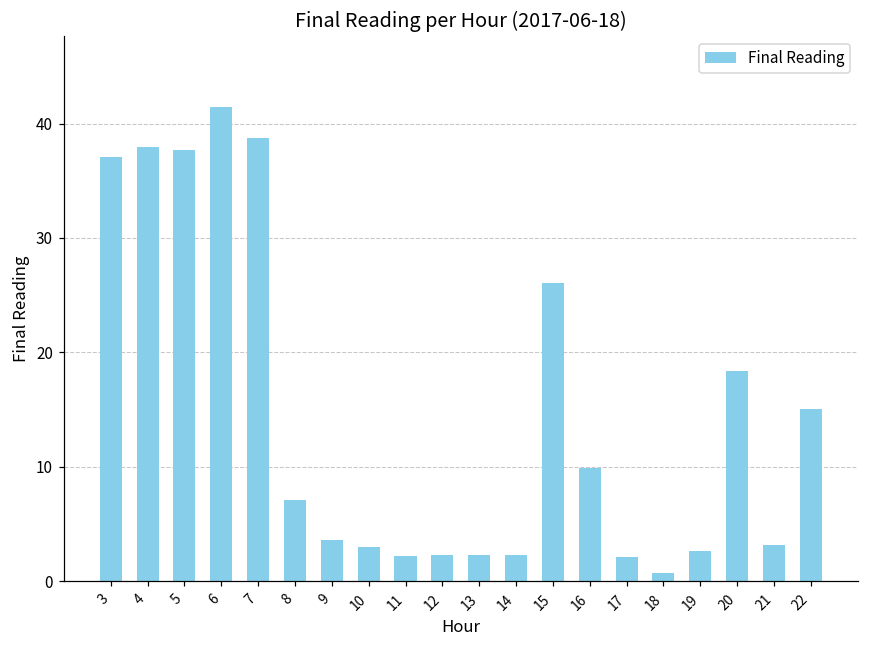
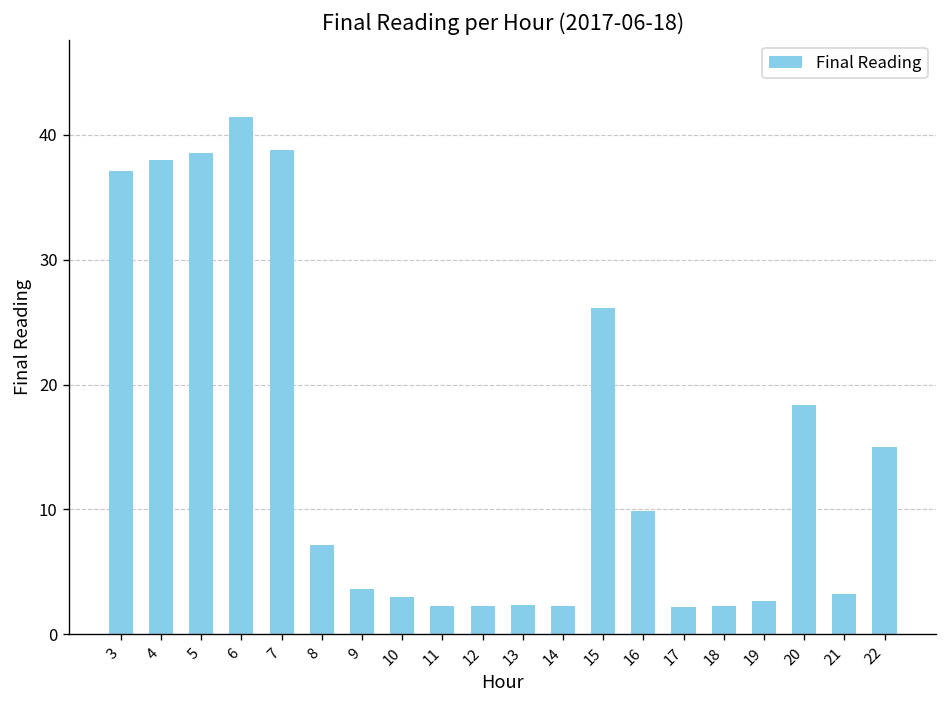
  {
    "3": 37.1,
    "4": 38.0,
-   "5": 37.7,
+   "5": 38.5,
    "6": 41.4,
    "7": 38.7,
    "8": 7.2,
    "9": 3.6,
    "10": 3.0,
    "11": 2.3,
    "12": 2.3,
    "13": 2.4,
    "14": 2.3,
    "15": 26.1,
    "16": 9.9,
    "17": 2.2,
-   "18": 0.7,
+   "18": 2.3,
    "19": 2.6,
    "20": 18.3,
    "21": 3.2,
    "22": 15.0
  }
